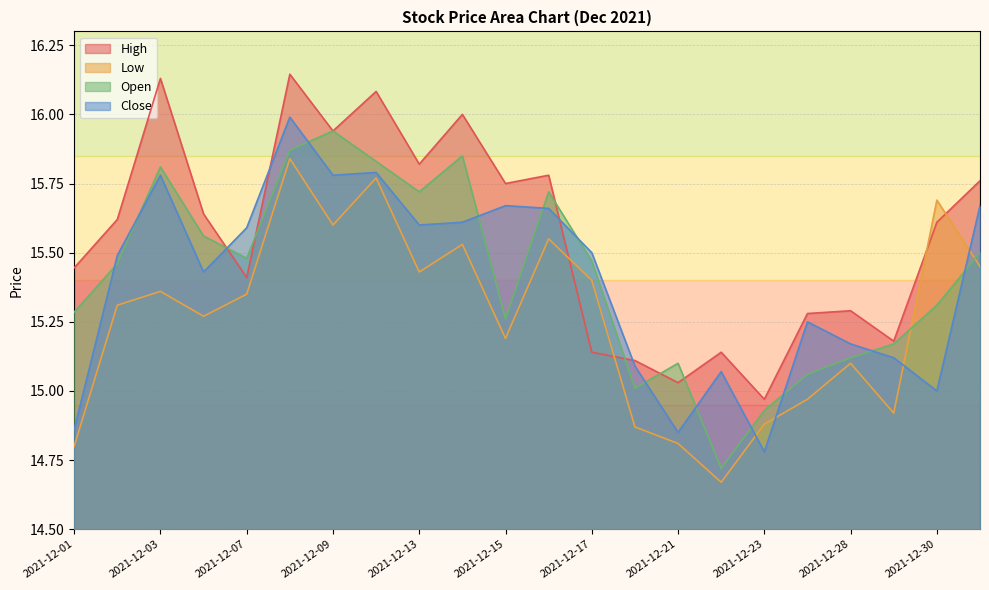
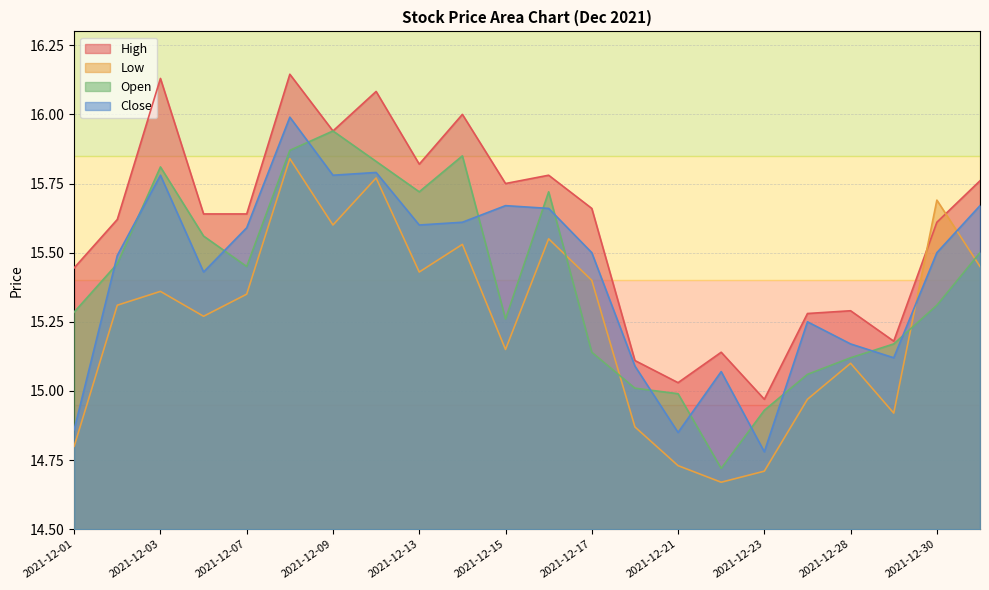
  {
    "High": {
      "2021-12-01": 15.45,
      "2021-12-03": 16.13,
-     "2021-12-07": 15.41,
+     "2021-12-07": 15.64,
      "2021-12-13": 15.82,
      "2021-12-15": 15.75,
-     "2021-12-17": 15.14,
+     "2021-12-17": 15.66,
      "2021-12-21": 15.03,
      "2021-12-23": 14.97,
      "2021-12-28": 15.29,
      "2021-12-30": 15.61
    },
    "Low": {
      "2021-12-01": 14.80,
      "2021-12-03": 15.36,
      "2021-12-07": 15.35,
      "2021-12-09": 15.60,
      "2021-12-13": 15.43,
-     "2021-12-15": 15.19,
+     "2021-12-15": 15.15,
      "2021-12-17": 15.40,
-     "2021-12-21": 14.81,
-     "2021-12-23": 14.88,
+     "2021-12-21": 14.73,
+     "2021-12-23": 14.71,
      "2021-12-28": 15.10,
      "2021-12-30": 15.69
    },
    "Open": {
      "2021-12-01": 15.29,
      "2021-12-03": 15.81,
-     "2021-12-07": 15.48,
+     "2021-12-07": 15.45,
      "2021-12-13": 15.72,
      "2021-12-15": 15.26,
-     "2021-12-17": 15.47,
-     "2021-12-21": 15.10,
+     "2021-12-17": 15.14,
+     "2021-12-21": 14.99,
      "2021-12-23": 14.93,
      "2021-12-28": 15.12,
      "2021-12-30": 15.31
    },
    "Close": {
      "2021-12-01": 14.86,
      "2021-12-03": 15.78,
      "2021-12-07": 15.59,
      "2021-12-09": 15.78,
      "2021-12-13": 15.6,
      "2021-12-15": 15.67,
      "2021-12-17": 15.5,
      "2021-12-21": 14.85,
      "2021-12-23": 14.78,
      "2021-12-28": 15.17,
-     "2021-12-30": 15.0
+     "2021-12-30": 15.5
    }
  }
